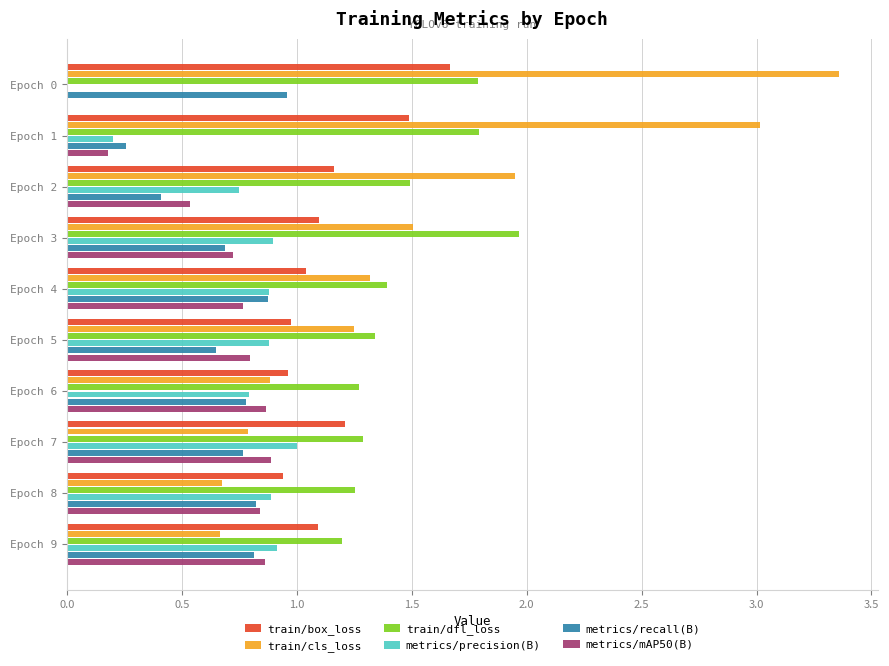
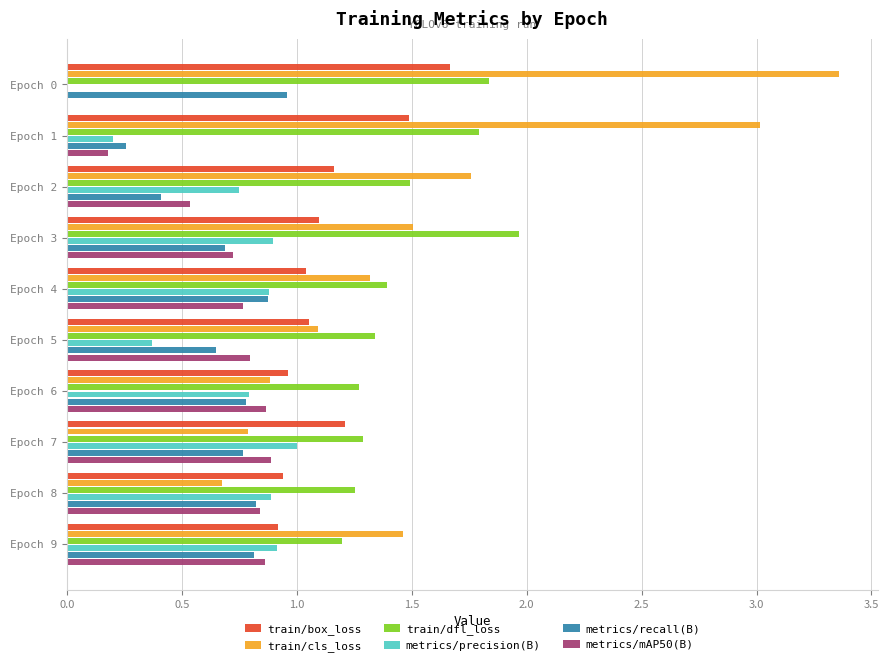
  {
    "train/box_loss": {
      "Epoch 0": 1.67,
      "Epoch 1": 1.49,
      "Epoch 2": 1.16,
      "Epoch 3": 1.10,
      "Epoch 4": 1.04,
-     "Epoch 5": 0.98,
+     "Epoch 5": 1.05,
      "Epoch 6": 0.96,
      "Epoch 7": 1.21,
      "Epoch 8": 0.94,
-     "Epoch 9": 1.09
+     "Epoch 9": 0.92
    },
    "train/cls_loss": {
      "Epoch 0": 3.36,
      "Epoch 1": 3.02,
-     "Epoch 2": 1.95,
+     "Epoch 2": 1.76,
      "Epoch 3": 1.51,
      "Epoch 4": 1.32,
-     "Epoch 5": 1.25,
+     "Epoch 5": 1.09,
      "Epoch 6": 0.88,
      "Epoch 7": 0.79,
      "Epoch 8": 0.68,
-     "Epoch 9": 0.67
+     "Epoch 9": 1.46
    },
    "train/dfl_loss": {
-     "Epoch 0": 1.79,
+     "Epoch 0": 1.84,
      "Epoch 1": 1.79,
      "Epoch 2": 1.49,
      "Epoch 3": 1.97,
      "Epoch 4": 1.39,
      "Epoch 5": 1.34,
      "Epoch 6": 1.27,
      "Epoch 7": 1.29,
      "Epoch 8": 1.25,
      "Epoch 9": 1.20
    },
    "metrics/precision(B)": {
      "Epoch 1": 0.20,
      "Epoch 2": 0.75,
      "Epoch 3": 0.90,
      "Epoch 4": 0.88,
-     "Epoch 5": 0.88,
+     "Epoch 5": 0.37,
      "Epoch 6": 0.79,
      "Epoch 7": 1.00,
      "Epoch 8": 0.89,
      "Epoch 9": 0.91
    },
    "metrics/recall(B)": {
      "Epoch 0": 0.96,
      "Epoch 1": 0.26,
      "Epoch 2": 0.41,
      "Epoch 3": 0.69,
      "Epoch 4": 0.87,
      "Epoch 5": 0.65,
      "Epoch 6": 0.78,
      "Epoch 7": 0.77,
      "Epoch 8": 0.82,
      "Epoch 9": 0.81
    },
    "metrics/mAP50(B)": {
      "Epoch 1": 0.18,
      "Epoch 2": 0.54,
      "Epoch 3": 0.72,
      "Epoch 4": 0.77,
      "Epoch 5": 0.80,
      "Epoch 6": 0.87,
      "Epoch 7": 0.89,
      "Epoch 8": 0.84,
      "Epoch 9": 0.86
    }
  }
